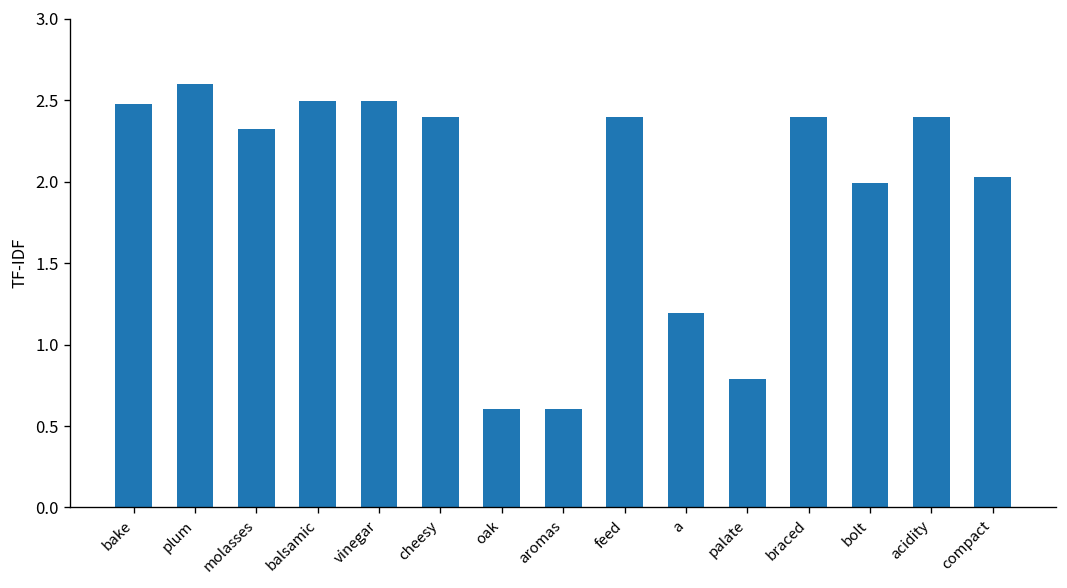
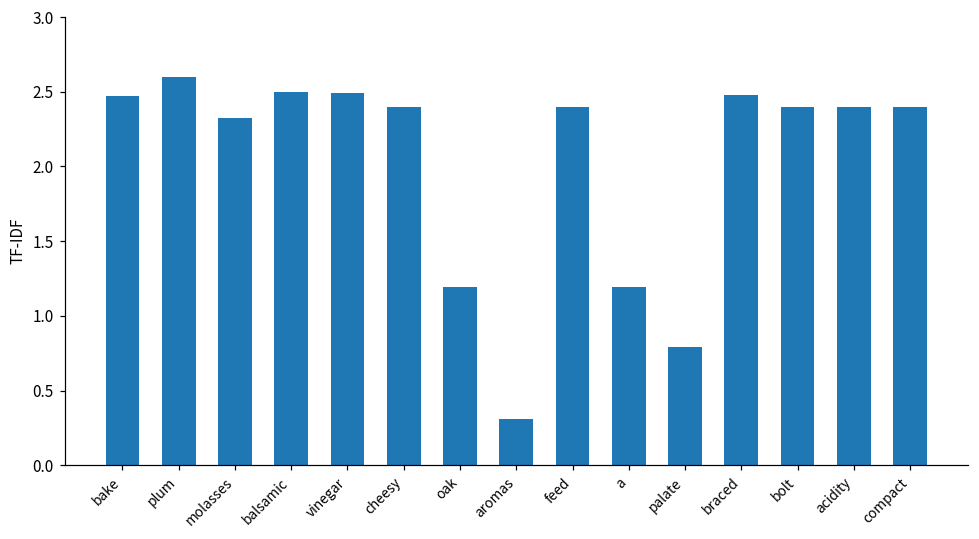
  {
    "bake": 2.47,
    "plum": 2.60,
    "molasses": 2.32,
    "balsamic": 2.50,
    "vinegar": 2.49,
    "cheesy": 2.40,
-   "oak": 0.61,
-   "aromas": 0.61,
+   "oak": 1.19,
+   "aromas": 0.31,
    "feed": 2.40,
    "a": 1.19,
    "palate": 0.79,
-   "braced": 2.40,
-   "bolt": 1.99,
+   "braced": 2.48,
+   "bolt": 2.40,
    "acidity": 2.40,
-   "compact": 2.03
+   "compact": 2.40
  }
